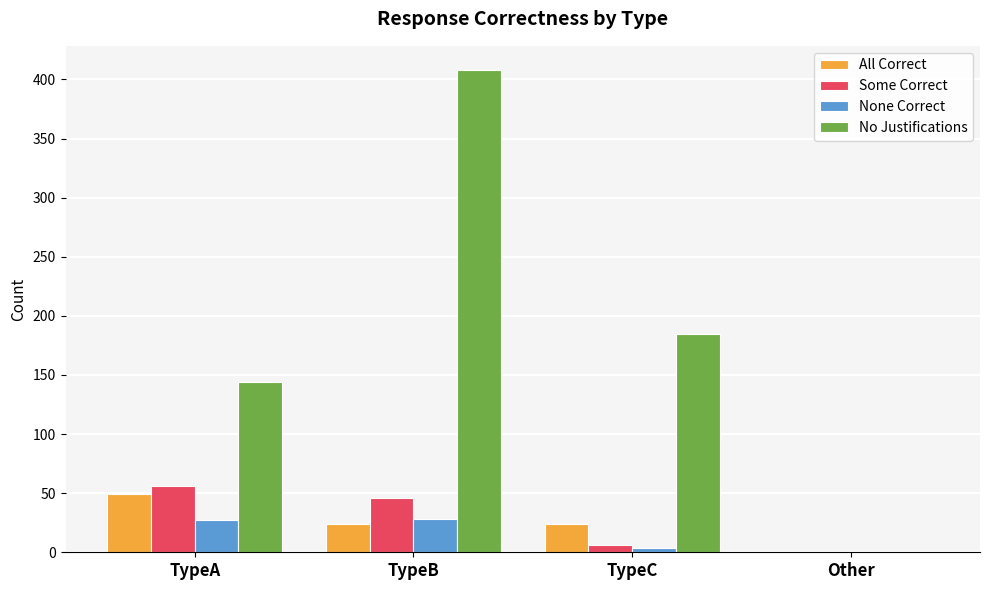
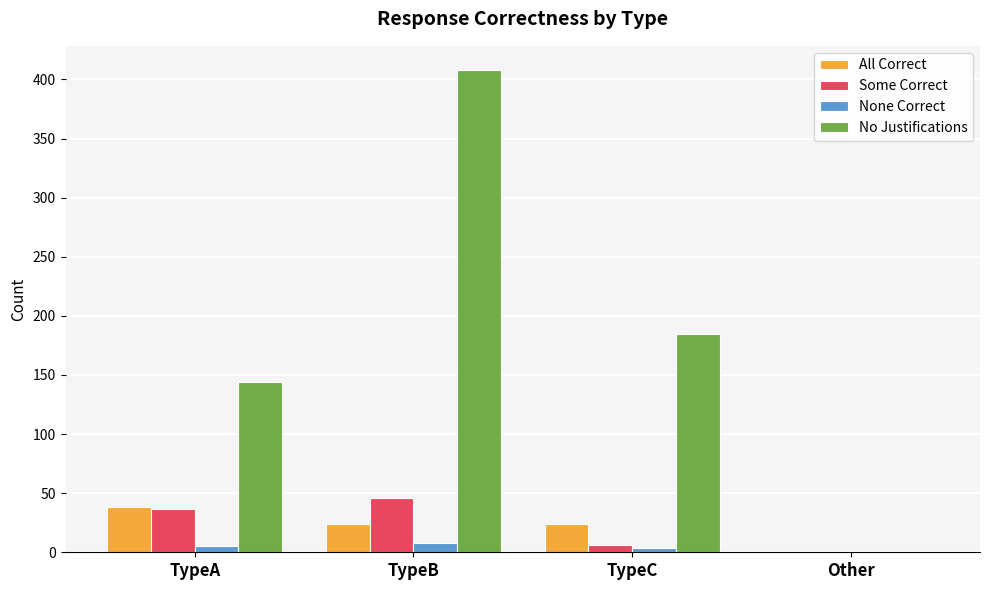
  {
    "All Correct": {
-     "TypeA": 49,
+     "TypeA": 38,
      "TypeB": 24,
      "TypeC": 24,
      "Other": 0
    },
    "Some Correct": {
-     "TypeA": 56,
+     "TypeA": 37,
      "TypeB": 46,
      "TypeC": 6,
      "Other": 0
    },
    "None Correct": {
-     "TypeA": 27,
-     "TypeB": 28,
+     "TypeA": 5,
+     "TypeB": 8,
      "TypeC": 4,
      "Other": 0
    },
    "No Justifications": {
      "TypeA": 144,
      "TypeB": 408,
      "TypeC": 185,
      "Other": 0
    }
  }
